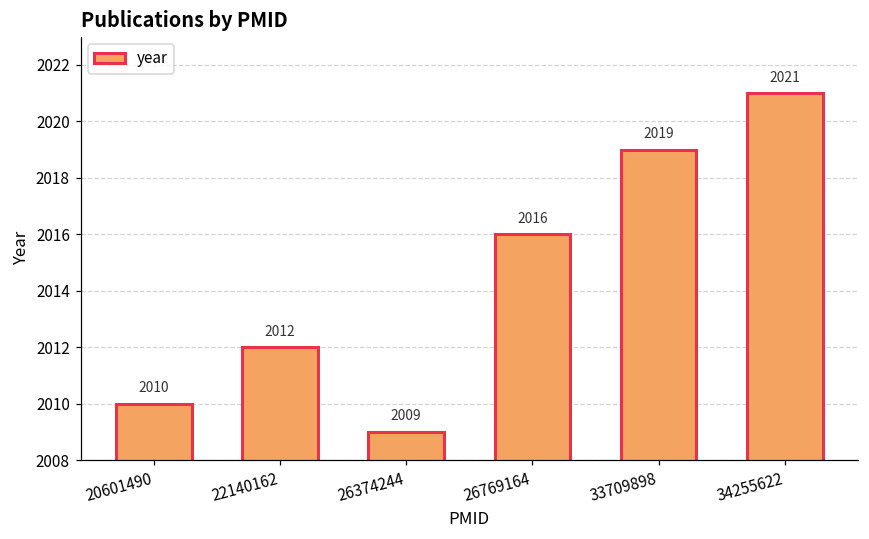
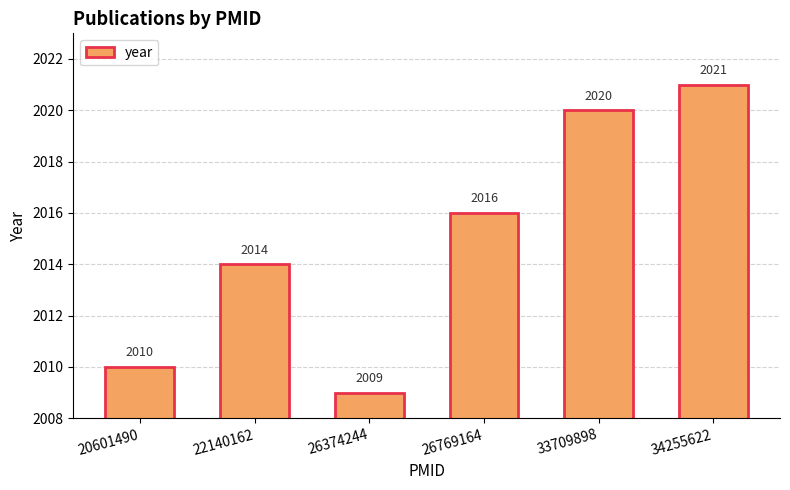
  {
    "20601490": 2010,
-   "22140162": 2012,
+   "22140162": 2014,
    "26374244": 2009,
    "26769164": 2016,
-   "33709898": 2019,
+   "33709898": 2020,
    "34255622": 2021
  }
